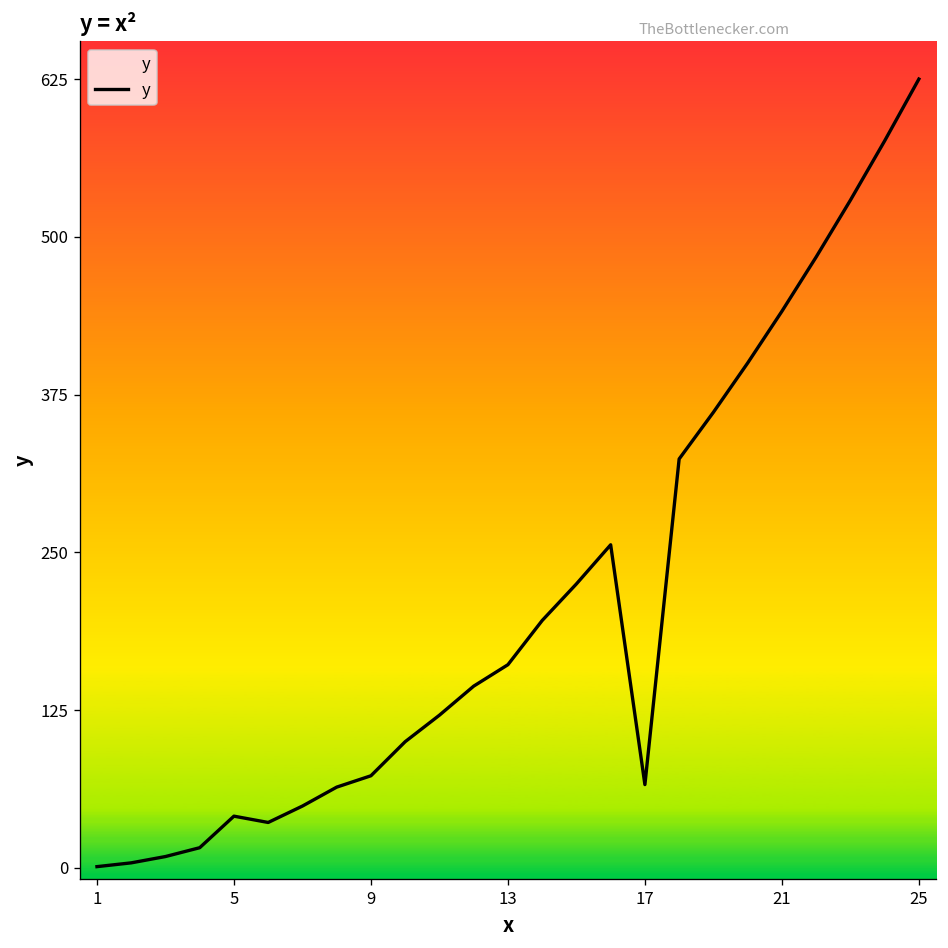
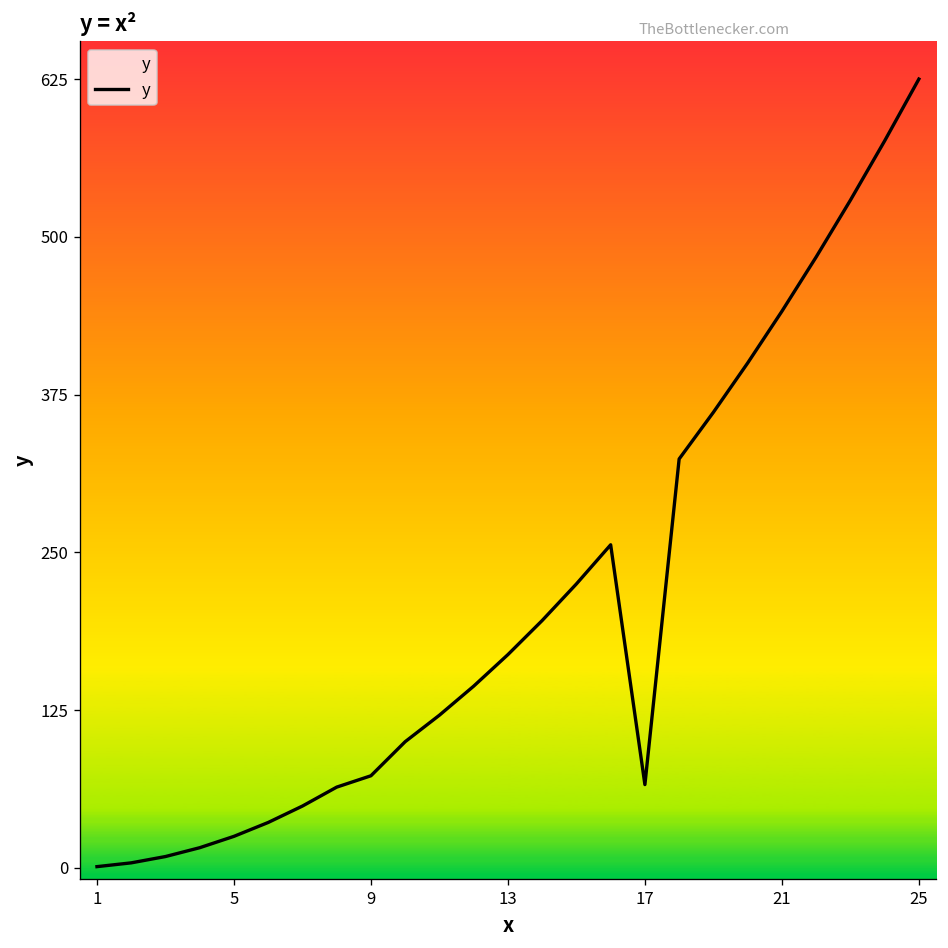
  {
    "1": 1,
-   "5": 41,
+   "5": 25,
    "9": 73,
-   "13": 161,
+   "13": 169,
    "17": 66,
    "21": 441,
    "25": 625
  }
